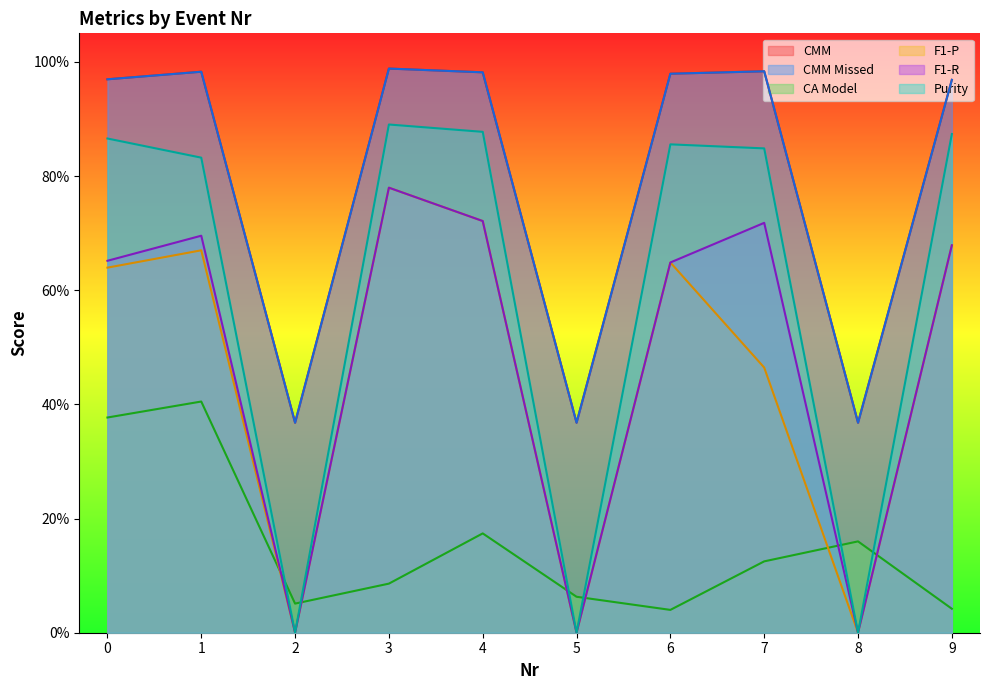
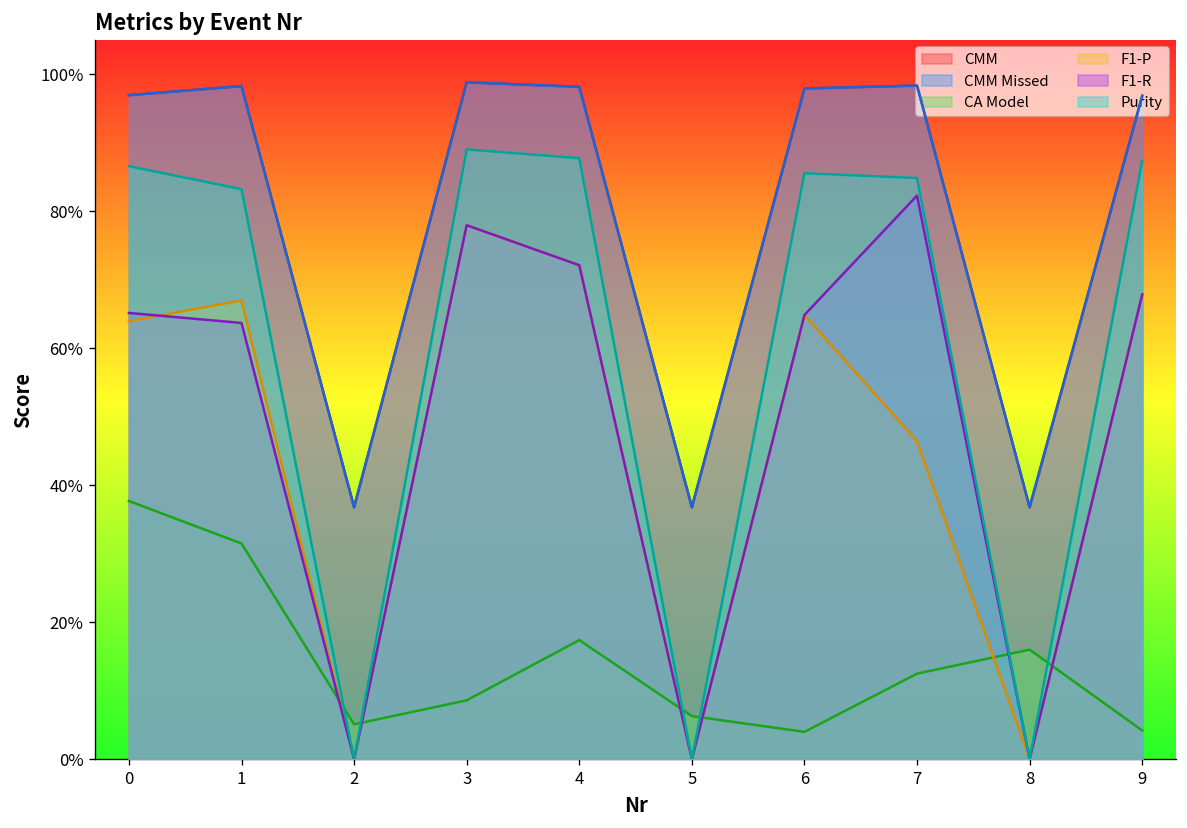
  {
    "CA Model": {
      "0": "38%",
-     "1": "41%",
+     "1": "32%",
      "2": "5%",
      "3": "9%",
      "4": "17%",
      "5": "6%",
      "6": "4%",
      "7": "13%",
      "8": "16%",
      "9": "4%"
    },
    "F1-P": {
      "0": "64%",
      "1": "67%",
      "7": "46%"
    },
    "F1-R": {
      "0": "65%",
-     "1": "70%",
-     "7": "72%"
+     "1": "64%",
+     "7": "82%"
    }
  }
